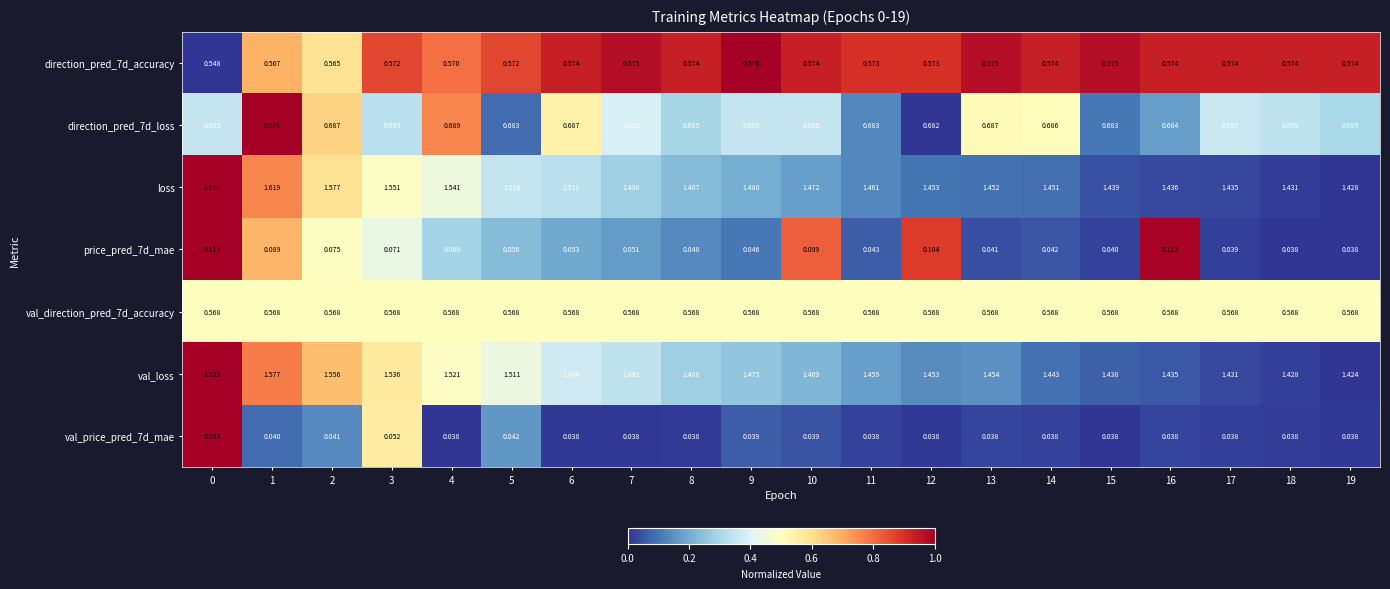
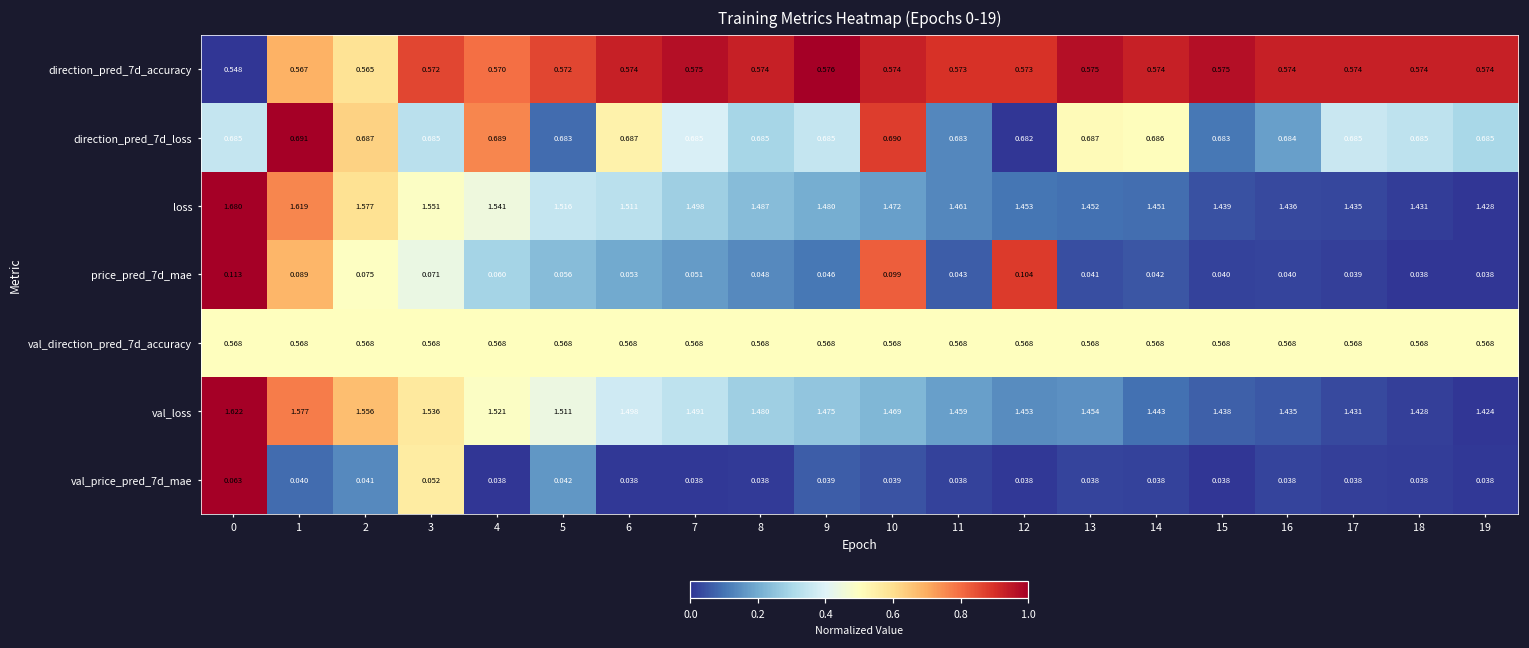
  {
    "direction_pred_7d_accuracy": {
      "0": 0.548,
      "1": 0.567,
      "2": 0.565,
      "3": 0.572,
      "4": 0.570,
      "5": 0.572,
      "6": 0.574,
      "7": 0.575,
      "8": 0.574,
      "9": 0.576,
      "10": 0.574,
      "11": 0.573,
      "12": 0.573,
      "13": 0.575,
      "14": 0.574,
      "15": 0.575,
      "16": 0.574,
      "17": 0.574,
      "18": 0.574,
      "19": 0.574
    },
    "direction_pred_7d_loss": {
      "0": 0.685,
      "1": 0.691,
      "2": 0.687,
      "3": 0.685,
      "4": 0.689,
      "5": 0.683,
      "6": 0.687,
      "8": 0.685,
      "9": 0.685,
-     "10": 0.685,
+     "10": 0.690,
      "11": 0.683,
      "12": 0.682,
      "13": 0.687,
      "14": 0.686,
      "15": 0.683,
      "16": 0.684,
      "17": 0.685,
      "18": 0.685,
      "19": 0.685
    },
    "loss": {
      "0": 1.680,
      "1": 1.619,
      "2": 1.577,
      "3": 1.551,
      "4": 1.541,
      "5": 1.516,
      "6": 1.511,
      "7": 1.498,
      "8": 1.487,
      "9": 1.480,
      "10": 1.472,
      "11": 1.461,
      "12": 1.453,
      "13": 1.452,
      "14": 1.451,
      "15": 1.439,
      "16": 1.436,
      "17": 1.435,
      "18": 1.431,
      "19": 1.428
    },
    "price_pred_7d_mae": {
      "0": 0.113,
      "1": 0.089,
      "2": 0.075,
      "3": 0.071,
      "4": 0.060,
      "5": 0.056,
      "6": 0.053,
      "7": 0.051,
      "8": 0.048,
      "9": 0.046,
      "10": 0.099,
      "11": 0.043,
      "12": 0.104,
      "13": 0.041,
      "14": 0.042,
      "15": 0.040,
-     "16": 0.112,
+     "16": 0.040,
      "17": 0.039,
      "18": 0.038,
      "19": 0.038
    },
    "val_direction_pred_7d_accuracy": {
      "0": 0.568,
      "1": 0.568,
      "2": 0.568,
      "3": 0.568,
      "4": 0.568,
      "5": 0.568,
      "6": 0.568,
      "7": 0.568,
      "8": 0.568,
      "9": 0.568,
      "10": 0.568,
      "11": 0.568,
      "12": 0.568,
      "13": 0.568,
      "14": 0.568,
      "15": 0.568,
      "16": 0.568,
      "17": 0.568,
      "18": 0.568,
      "19": 0.568
    },
    "val_loss": {
      "0": 1.622,
      "1": 1.577,
      "2": 1.556,
      "3": 1.536,
      "4": 1.521,
      "5": 1.511,
      "7": 1.491,
      "8": 1.480,
      "9": 1.475,
      "10": 1.469,
      "11": 1.459,
      "12": 1.453,
      "13": 1.454,
      "14": 1.443,
      "15": 1.438,
      "16": 1.435,
      "17": 1.431,
      "18": 1.428,
      "19": 1.424
    },
    "val_price_pred_7d_mae": {
      "0": 0.063,
      "1": 0.040,
      "2": 0.041,
      "3": 0.052,
      "4": 0.038,
      "5": 0.042,
      "6": 0.038,
      "7": 0.038,
      "8": 0.038,
      "9": 0.039,
      "10": 0.039,
      "11": 0.038,
      "12": 0.038,
      "13": 0.038,
      "14": 0.038,
      "15": 0.038,
      "16": 0.038,
      "17": 0.038,
      "18": 0.038,
      "19": 0.038
    }
  }
